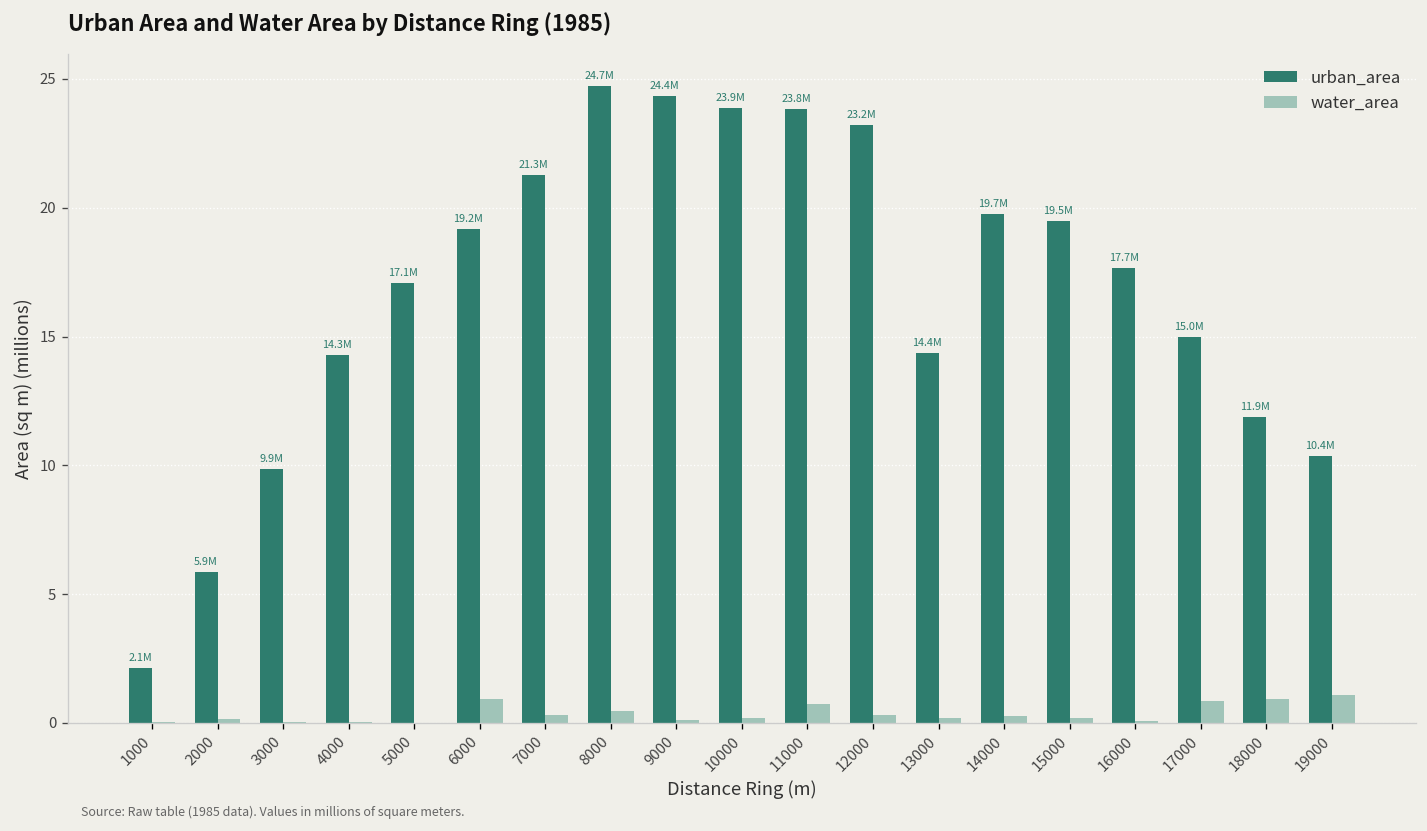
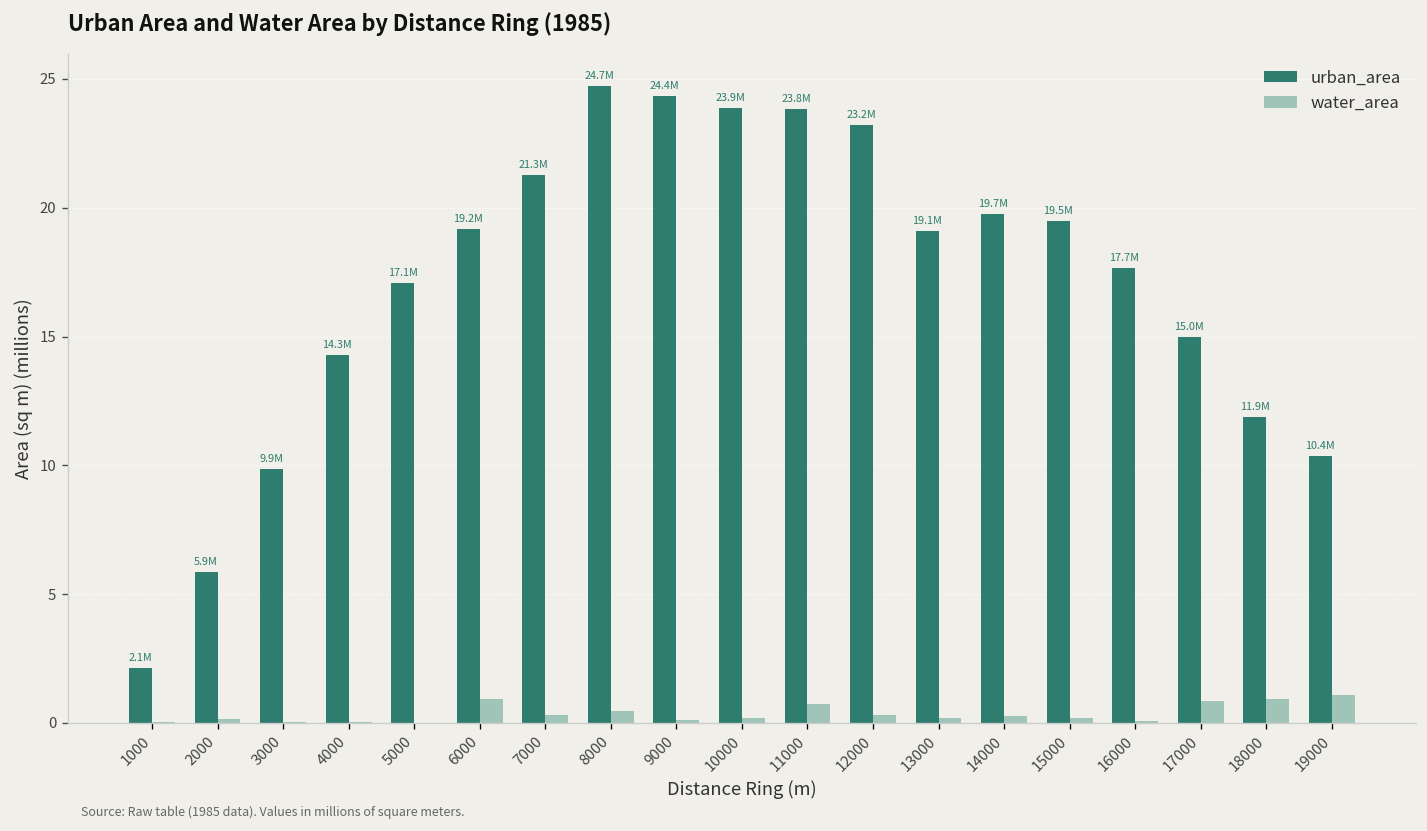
  {
    "urban_area": {
      "1000": "2.1M",
      "2000": "5.9M",
      "3000": "9.9M",
      "4000": "14.3M",
      "5000": "17.1M",
      "6000": "19.2M",
      "7000": "21.3M",
      "8000": "24.7M",
      "9000": "24.4M",
      "10000": "23.9M",
      "11000": "23.8M",
      "12000": "23.2M",
-     "13000": "14.4M",
+     "13000": "19.1M",
      "14000": "19.7M",
      "15000": "19.5M",
      "16000": "17.7M",
      "17000": "15.0M",
      "18000": "11.9M",
      "19000": "10.4M"
    },
    "water_area": {
      "2000": "0.2",
      "6000": "0.9",
      "7000": "0.3",
      "8000": "0.5",
      "9000": "0.1",
      "10000": "0.2",
      "11000": "0.7",
      "12000": "0.3",
      "13000": "0.2",
      "14000": "0.3",
      "15000": "0.2",
      "17000": "0.9",
      "18000": "0.9",
      "19000": "1.1"
    }
  }
